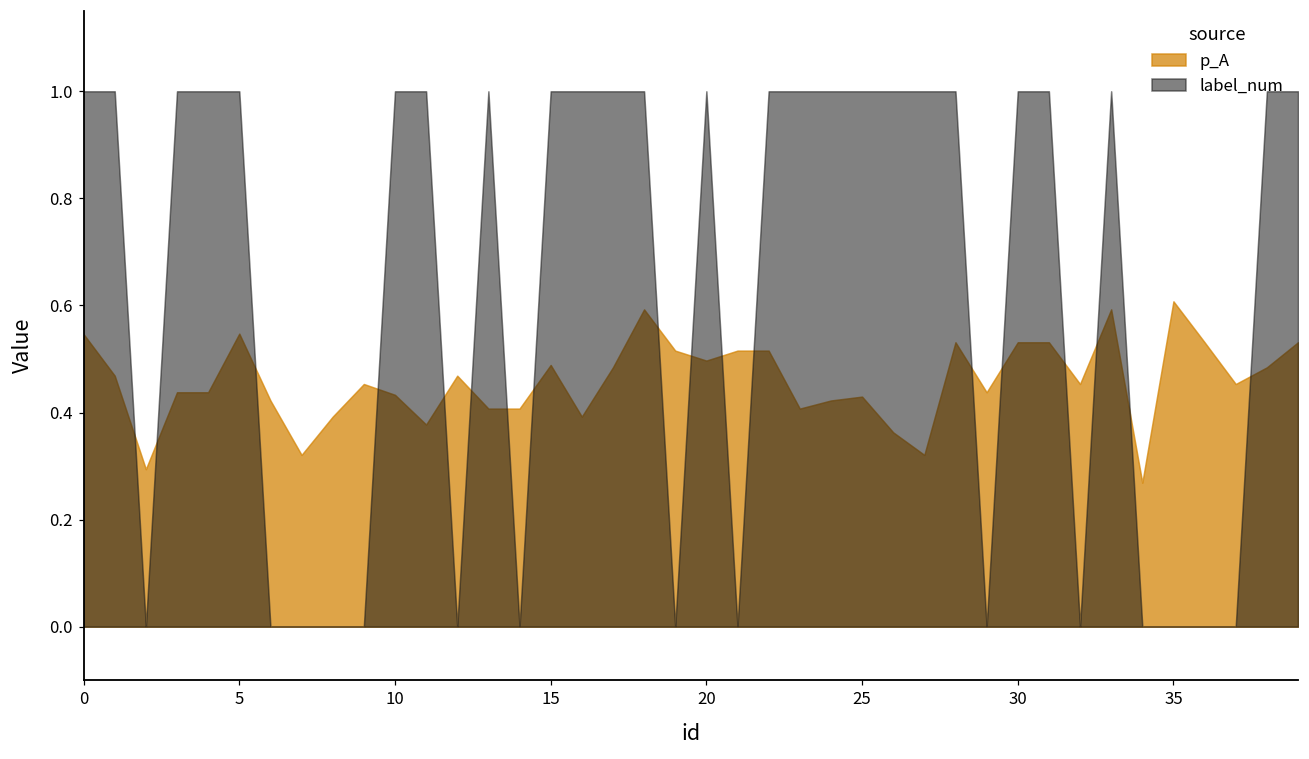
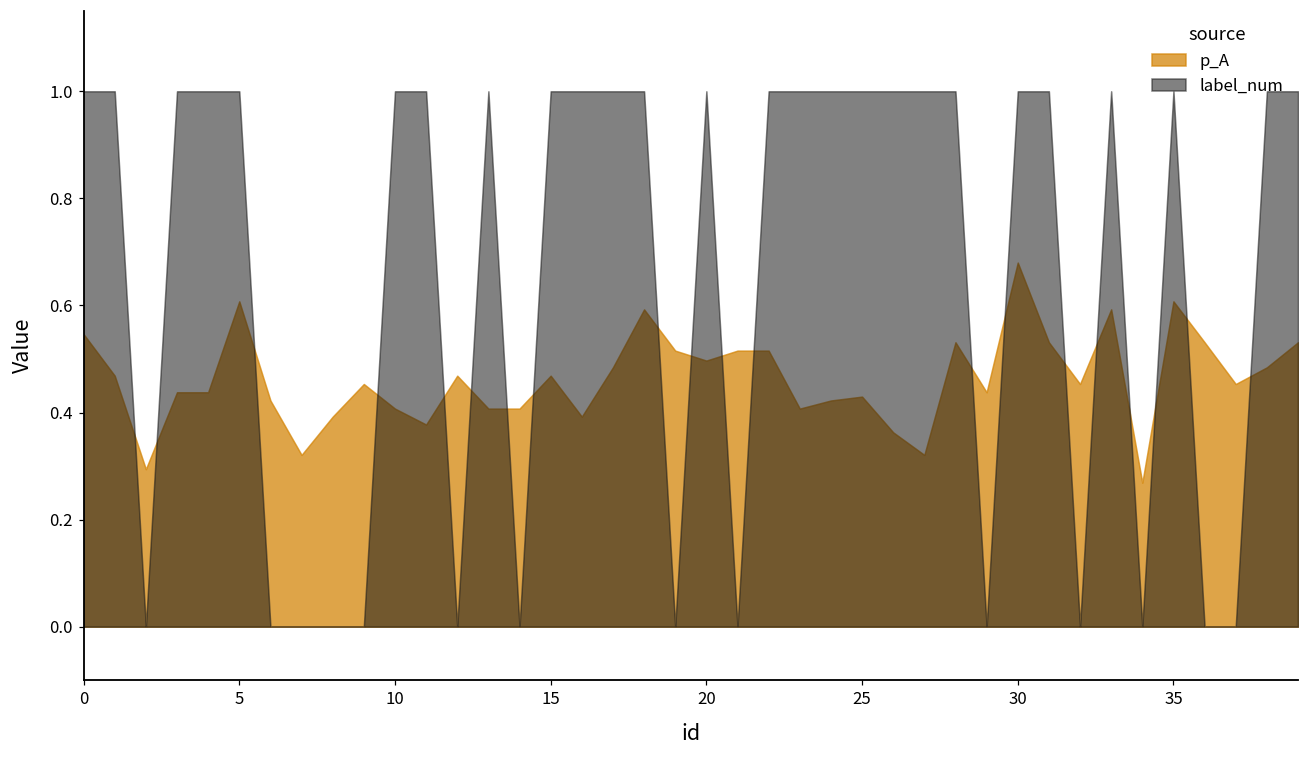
  {
    "p_A": {
      "0": 0.55,
-     "5": 0.55,
-     "10": 0.43,
-     "15": 0.49,
+     "5": 0.61,
+     "10": 0.41,
+     "15": 0.47,
      "20": 0.50,
      "25": 0.43,
-     "30": 0.53,
+     "30": 0.68,
      "35": 0.61
    },
    "label_num": {
      "0": 1,
      "5": 1,
      "10": 1,
      "15": 1,
      "20": 1,
      "25": 1,
      "30": 1,
-     "35": 0
+     "35": 1
    }
  }
